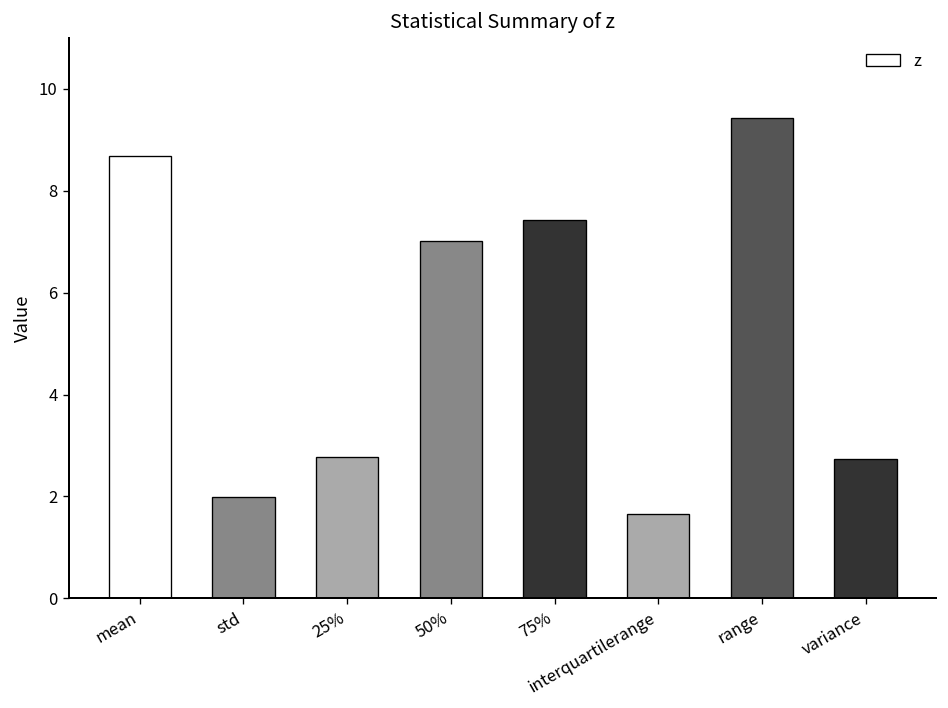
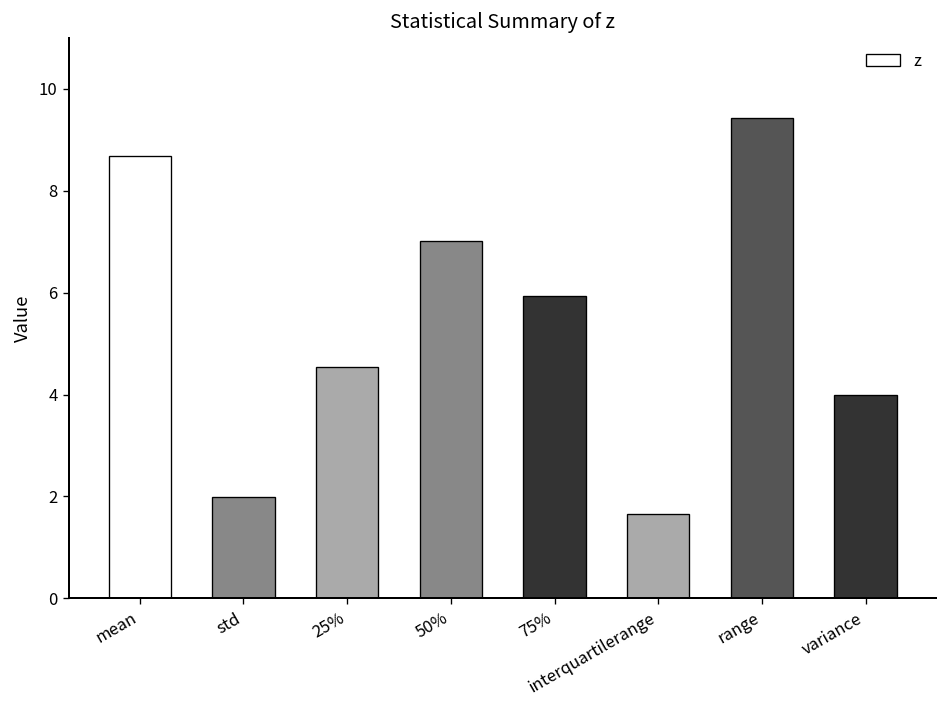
  {
    "mean": 8.7,
    "std": 2.0,
-   "25%": 2.8,
+   "25%": 4.5,
    "50%": 7.0,
-   "75%": 7.4,
+   "75%": 5.9,
    "interquartilerange": 1.7,
    "range": 9.4,
-   "variance": 2.7
+   "variance": 4.0
  }
